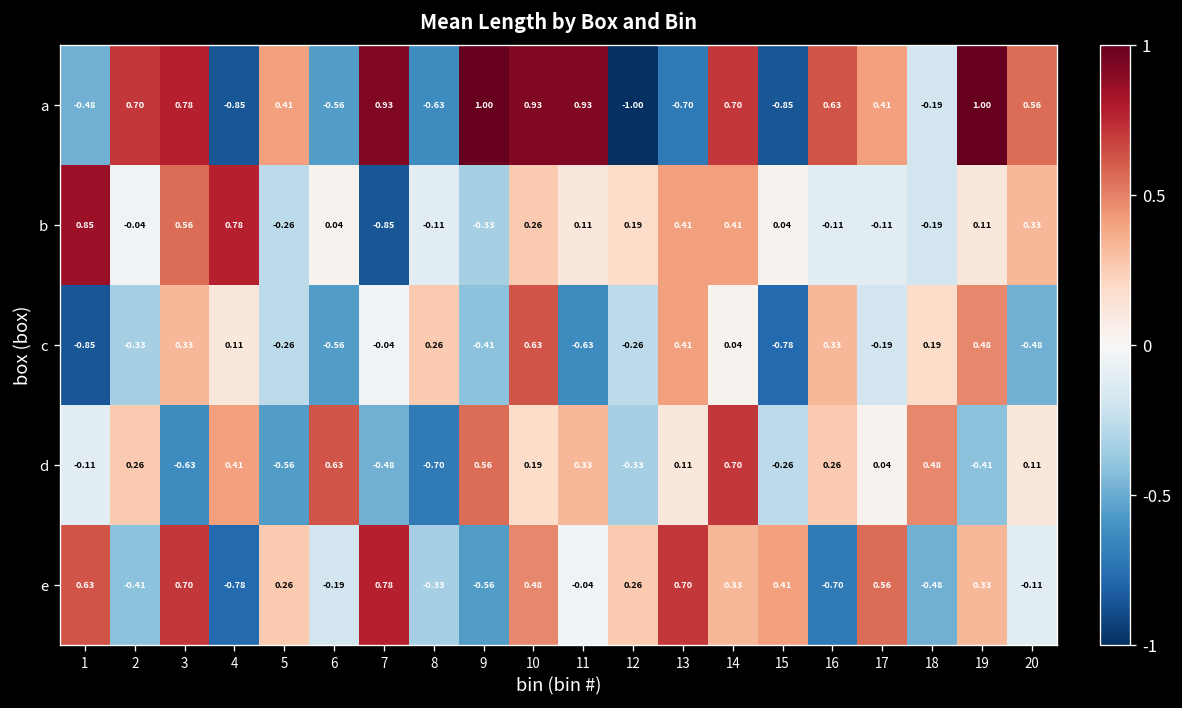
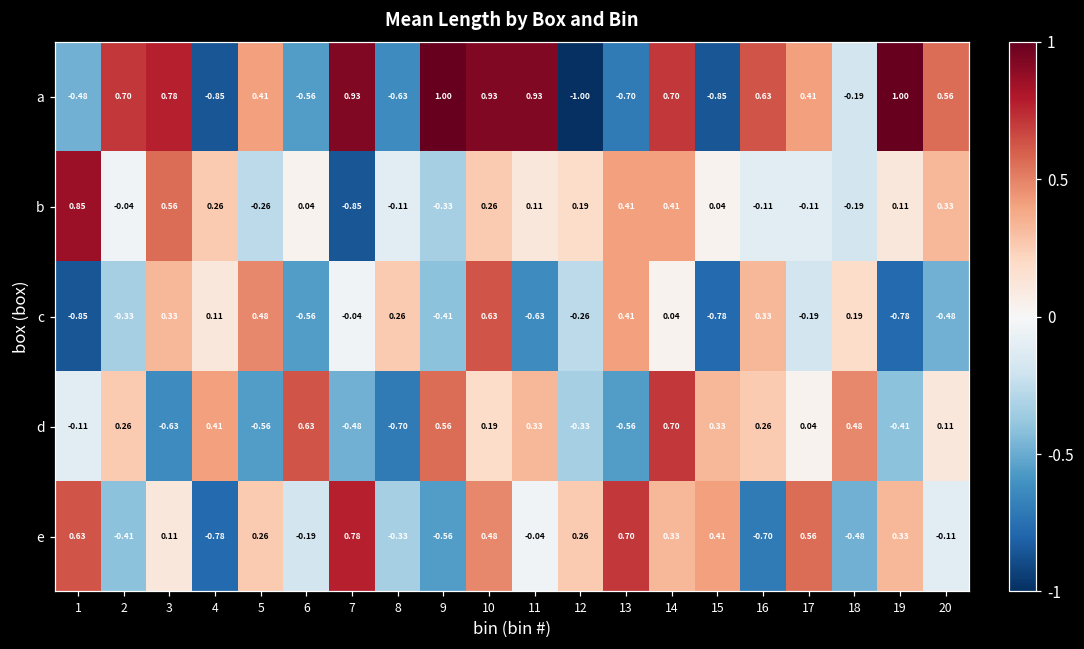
  {
    "a": {
      "1": -0.48,
      "2": 0.70,
      "3": 0.78,
      "4": -0.85,
      "5": 0.41,
      "6": -0.56,
      "7": 0.93,
      "8": -0.63,
      "9": 1.00,
      "10": 0.93,
      "11": 0.93,
      "12": -1.00,
      "13": -0.70,
      "14": 0.70,
      "15": -0.85,
      "16": 0.63,
      "17": 0.41,
      "18": -0.19,
      "19": 1.00,
      "20": 0.56
    },
    "b": {
      "1": 0.85,
      "2": -0.04,
      "3": 0.56,
-     "4": 0.78,
+     "4": 0.26,
      "5": -0.26,
      "6": 0.04,
      "7": -0.85,
      "8": -0.11,
      "9": -0.33,
      "10": 0.26,
      "11": 0.11,
      "12": 0.19,
      "13": 0.41,
      "14": 0.41,
      "15": 0.04,
      "16": -0.11,
      "17": -0.11,
      "18": -0.19,
      "19": 0.11,
      "20": 0.33
    },
    "c": {
      "1": -0.85,
      "2": -0.33,
      "3": 0.33,
      "4": 0.11,
-     "5": -0.26,
+     "5": 0.48,
      "6": -0.56,
      "7": -0.04,
      "8": 0.26,
      "9": -0.41,
      "10": 0.63,
      "11": -0.63,
      "12": -0.26,
      "13": 0.41,
      "14": 0.04,
      "15": -0.78,
      "16": 0.33,
      "17": -0.19,
      "18": 0.19,
-     "19": 0.48,
+     "19": -0.78,
      "20": -0.48
    },
    "d": {
      "1": -0.11,
      "2": 0.26,
      "3": -0.63,
      "4": 0.41,
      "5": -0.56,
      "6": 0.63,
      "7": -0.48,
      "8": -0.70,
      "9": 0.56,
      "10": 0.19,
      "11": 0.33,
      "12": -0.33,
-     "13": 0.11,
+     "13": -0.56,
      "14": 0.70,
-     "15": -0.26,
+     "15": 0.33,
      "16": 0.26,
      "17": 0.04,
      "18": 0.48,
      "19": -0.41,
      "20": 0.11
    },
    "e": {
      "1": 0.63,
      "2": -0.41,
-     "3": 0.70,
+     "3": 0.11,
      "4": -0.78,
      "5": 0.26,
      "6": -0.19,
      "7": 0.78,
      "8": -0.33,
      "9": -0.56,
      "10": 0.48,
      "11": -0.04,
      "12": 0.26,
      "13": 0.70,
      "14": 0.33,
      "15": 0.41,
      "16": -0.70,
      "17": 0.56,
      "18": -0.48,
      "19": 0.33,
      "20": -0.11
    }
  }
